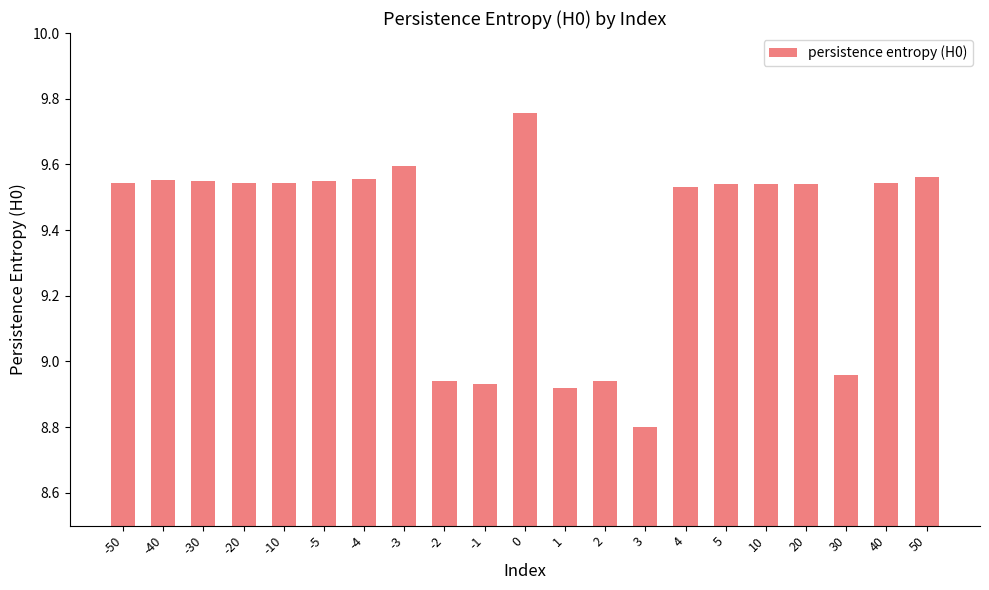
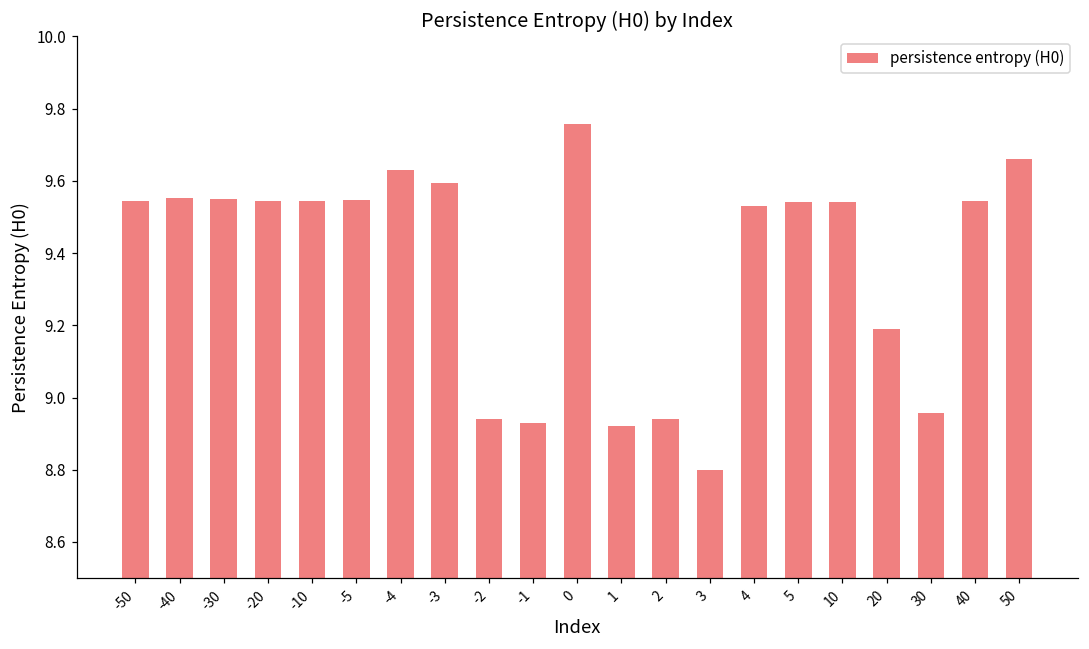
  {
    "-50": 9.54,
    "-40": 9.55,
    "-30": 9.55,
    "-20": 9.54,
    "-10": 9.54,
    "-5": 9.55,
-   "-4": 9.56,
+   "-4": 9.63,
    "-3": 9.59,
    "-2": 8.94,
    "-1": 8.93,
    "0": 9.76,
    "1": 8.92,
    "2": 8.94,
    "3": 8.80,
    "4": 9.53,
    "5": 9.54,
    "10": 9.54,
-   "20": 9.54,
+   "20": 9.19,
    "30": 8.96,
    "40": 9.54,
-   "50": 9.56
+   "50": 9.66
  }
